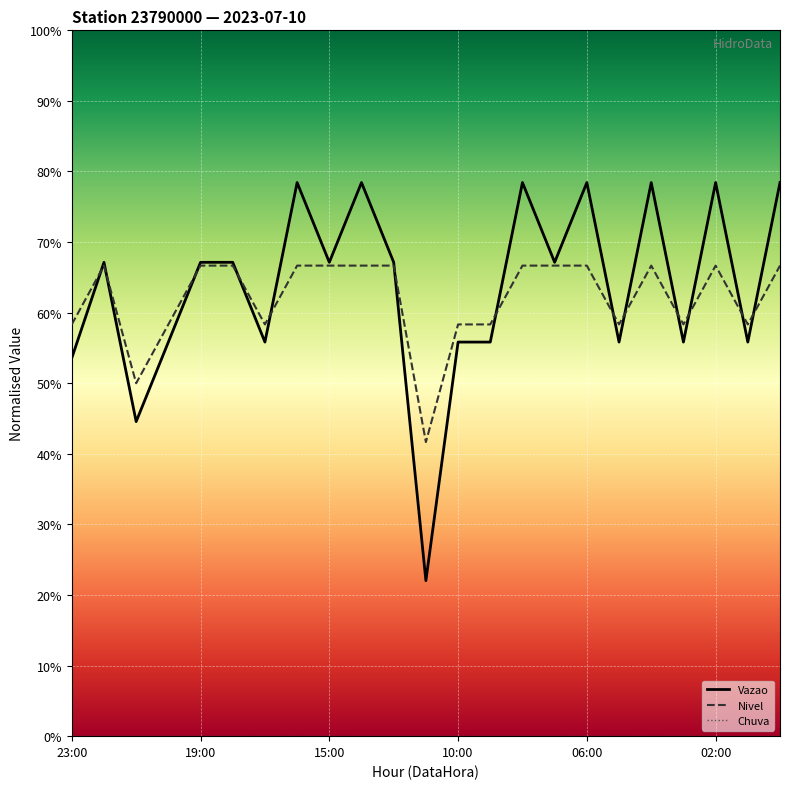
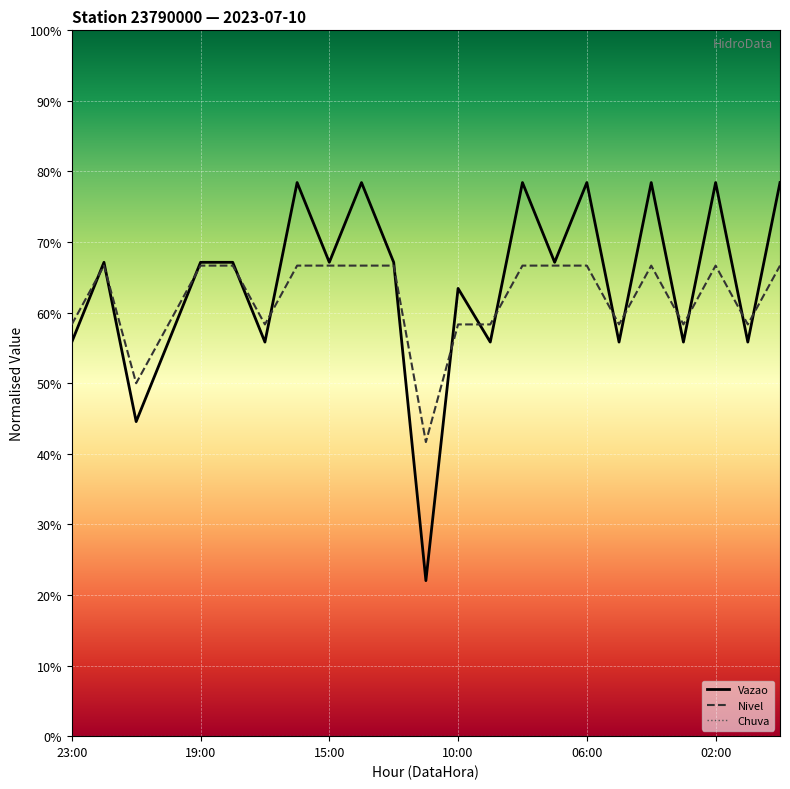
  {
    "Vazao": {
-     "23:00": "54%",
+     "23:00": "56%",
      "19:00": "67%",
      "15:00": "67%",
-     "10:00": "56%",
+     "10:00": "63%",
      "06:00": "78%",
      "02:00": "78%"
    }
  }
